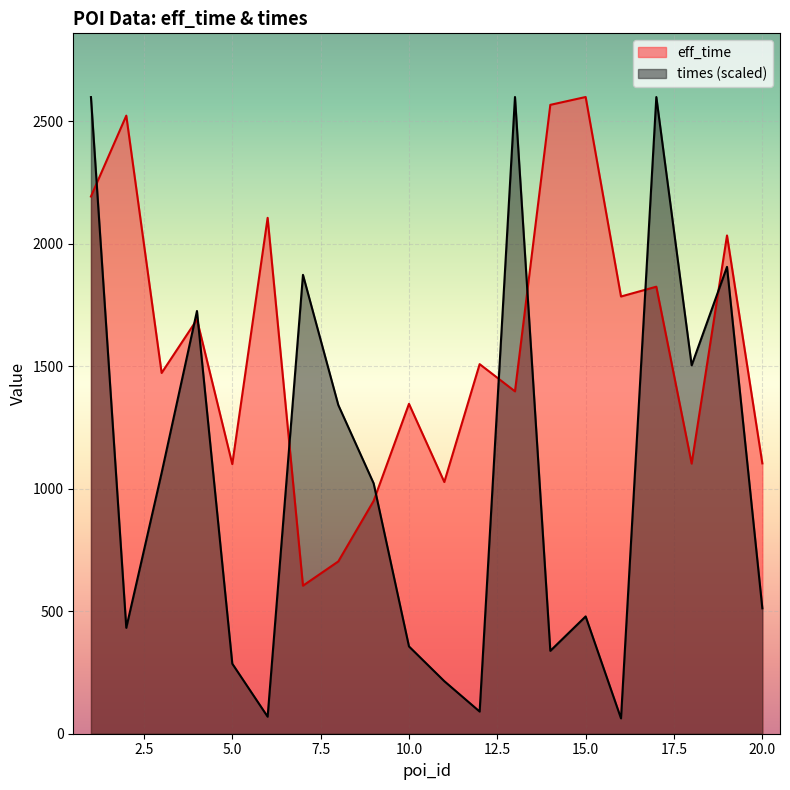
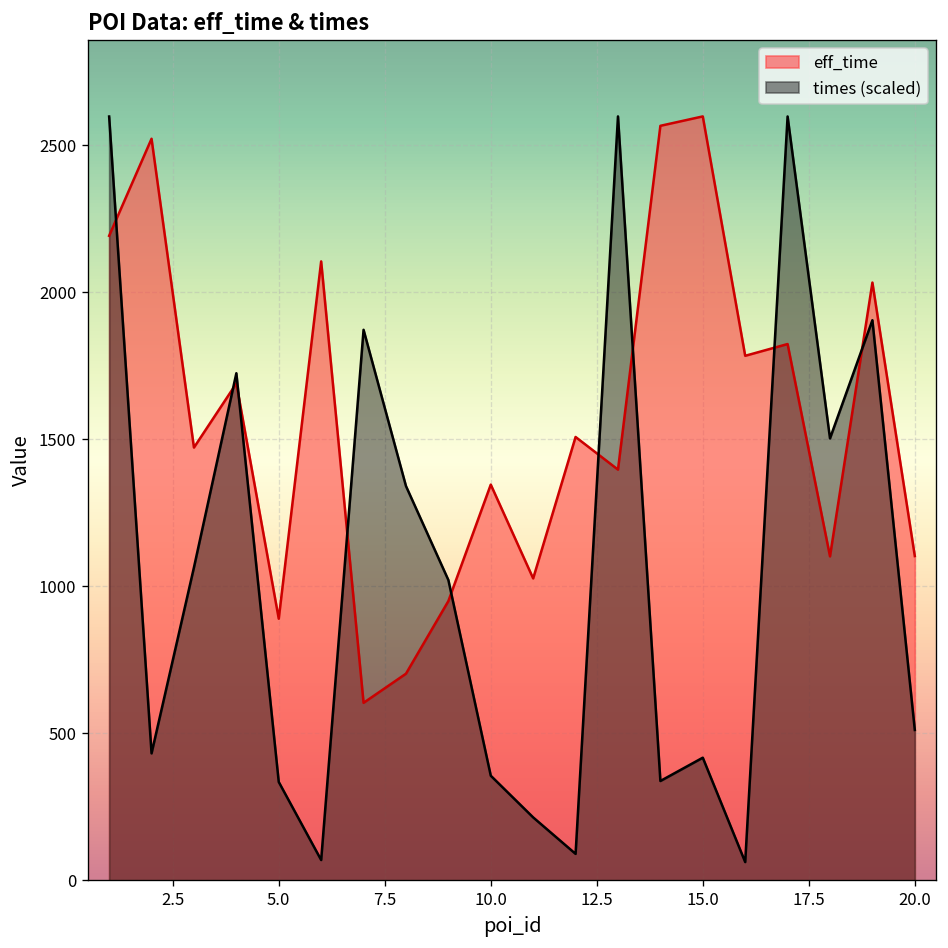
  {
    "eff_time": {
-     "5.0": 1100,
+     "5.0": 890,
      "10.0": 1350,
      "15.0": 2600,
      "20.0": 1100
    },
    "times (scaled)": {
-     "5.0": 290,
+     "5.0": 330,
      "10.0": 360,
-     "15.0": 480,
+     "15.0": 420,
      "20.0": 510
    }
  }
